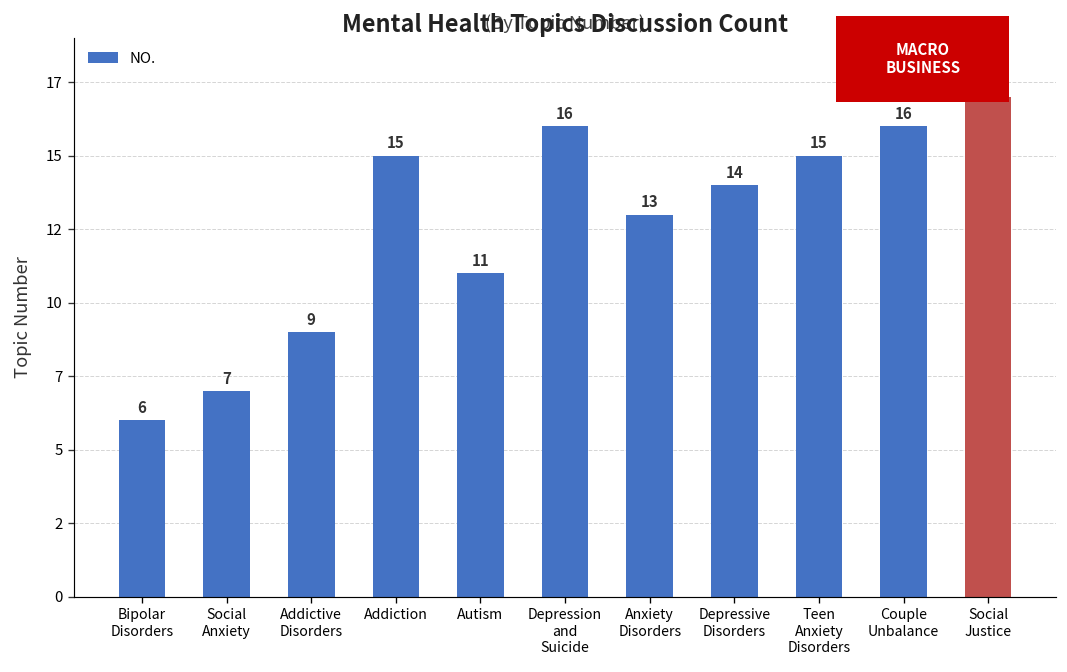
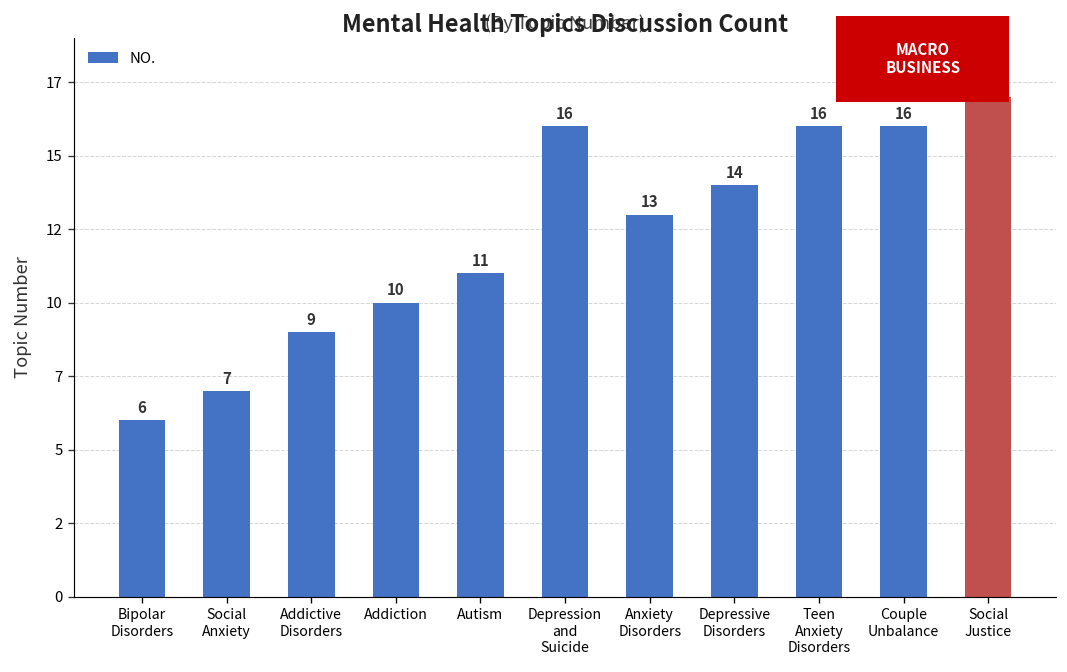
  {
    "Bipolar Disorders": 6,
    "Social Anxiety": 7,
    "Addictive Disorders": 9,
-   "Addiction": 15,
+   "Addiction": 10,
    "Autism": 11,
    "Depression and Suicide": 16,
    "Anxiety Disorders": 13,
    "Depressive Disorders": 14,
-   "Teen Anxiety Disorders": 15,
+   "Teen Anxiety Disorders": 16,
    "Couple Unbalance": 16
  }
